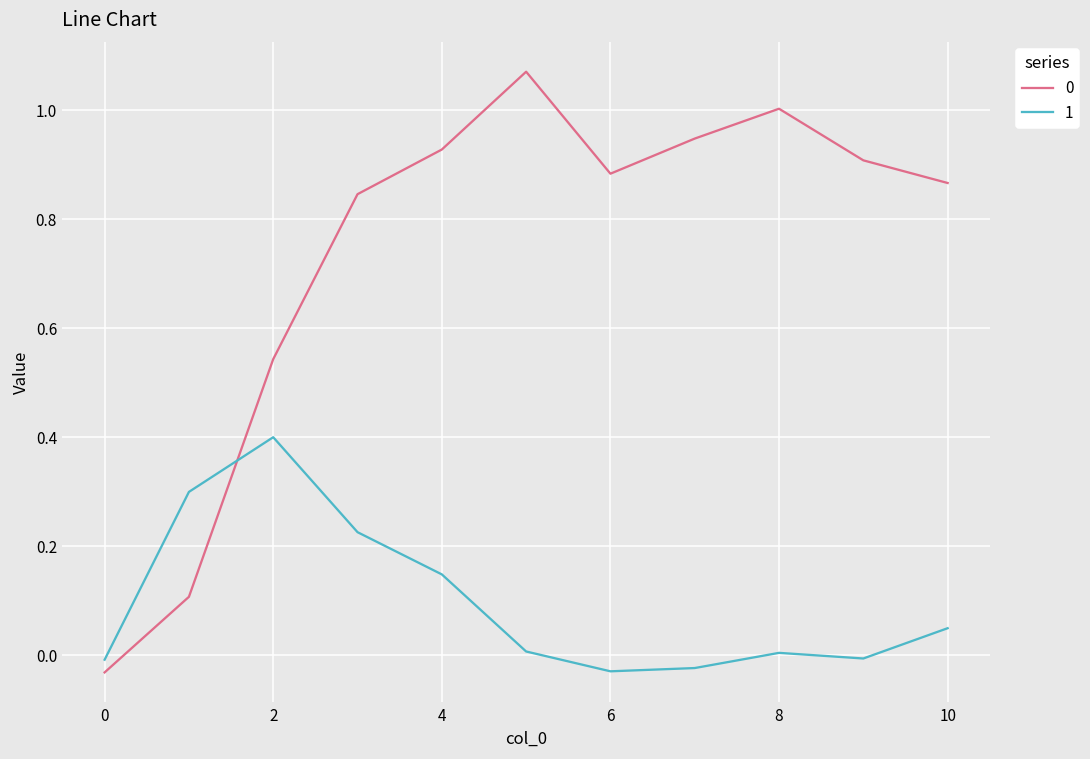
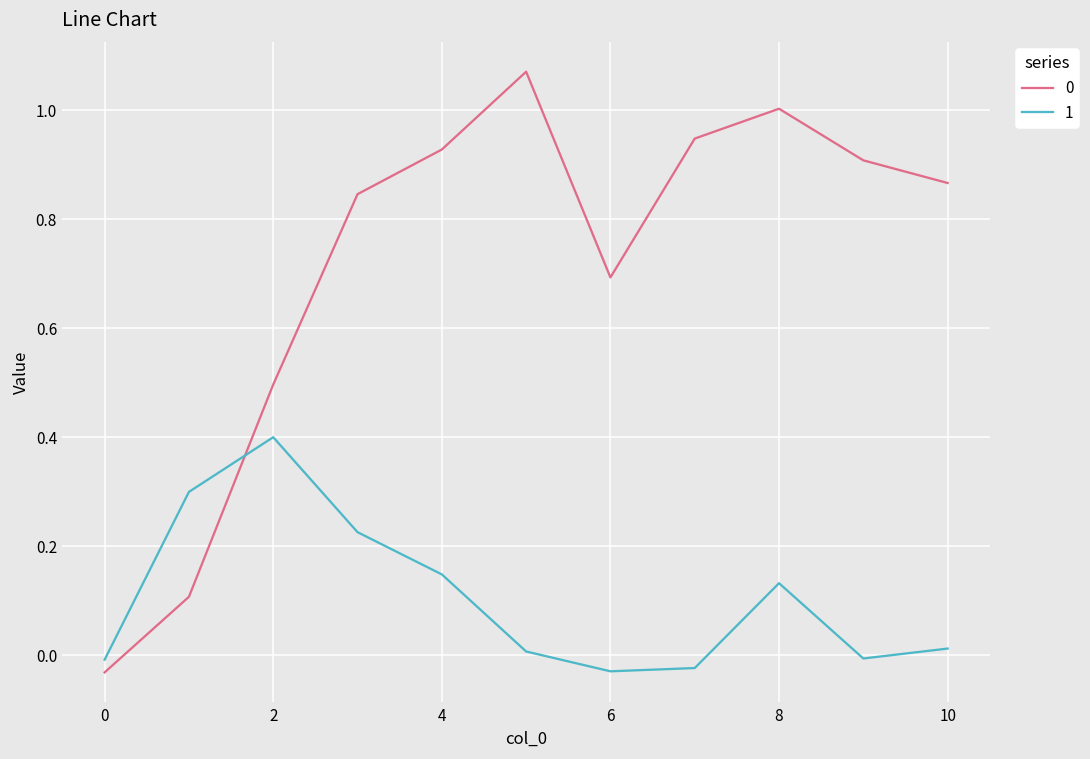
  {
    "0": {
      "0": -0.03,
-     "2": 0.54,
+     "2": 0.50,
      "4": 0.93,
-     "6": 0.88,
+     "6": 0.69,
      "8": 1.00,
      "10": 0.87
    },
    "1": {
      "0": -0.01,
      "2": 0.40,
      "4": 0.15,
      "6": -0.03,
-     "8": 0.00,
-     "10": 0.05
+     "8": 0.13,
+     "10": 0.01
    }
  }
